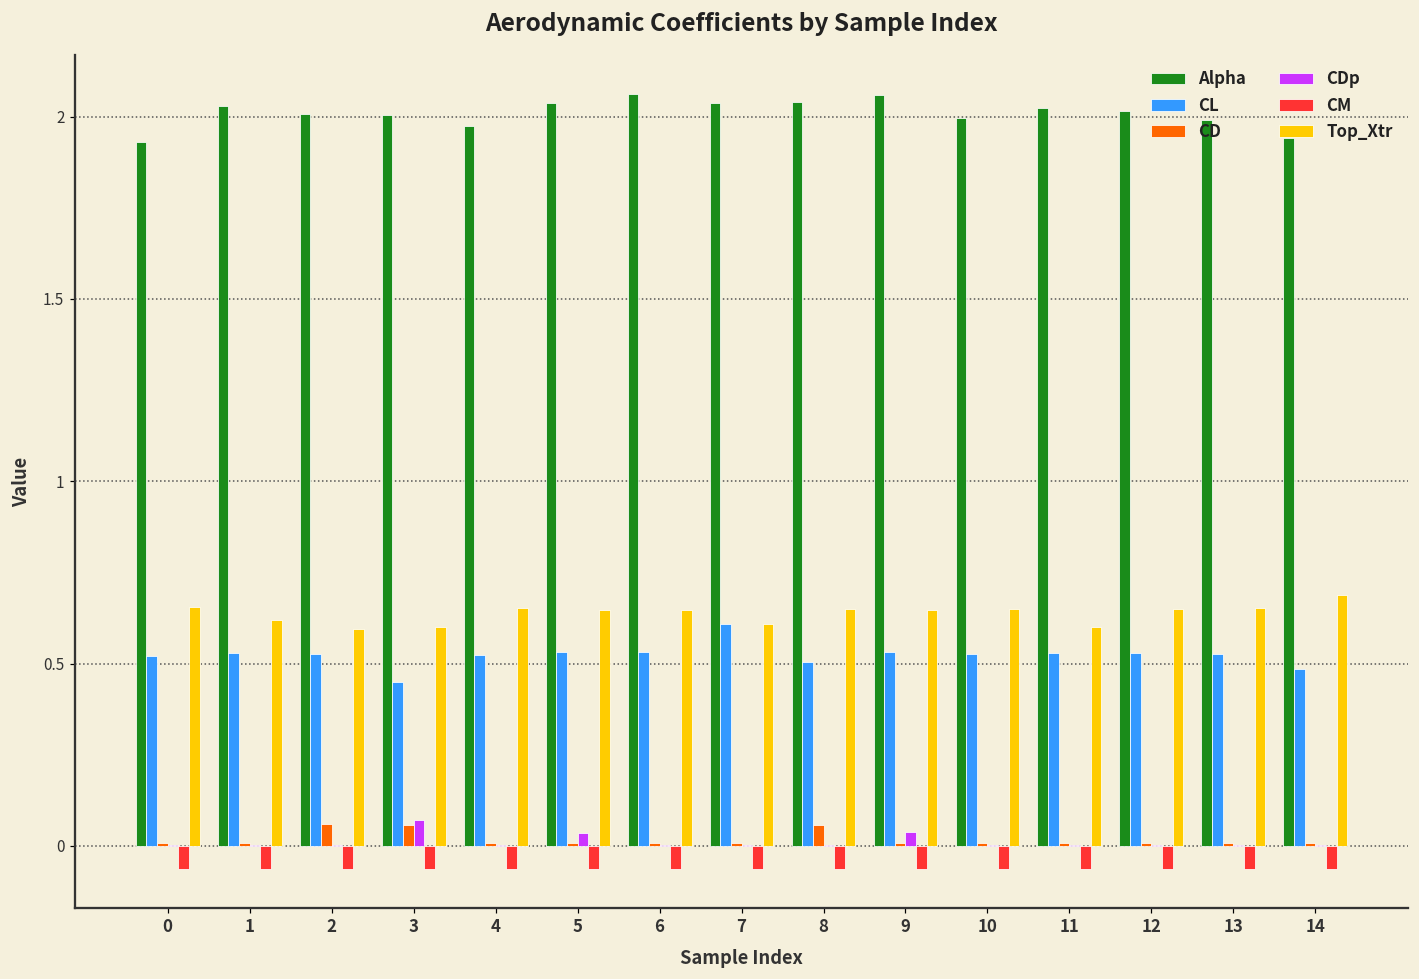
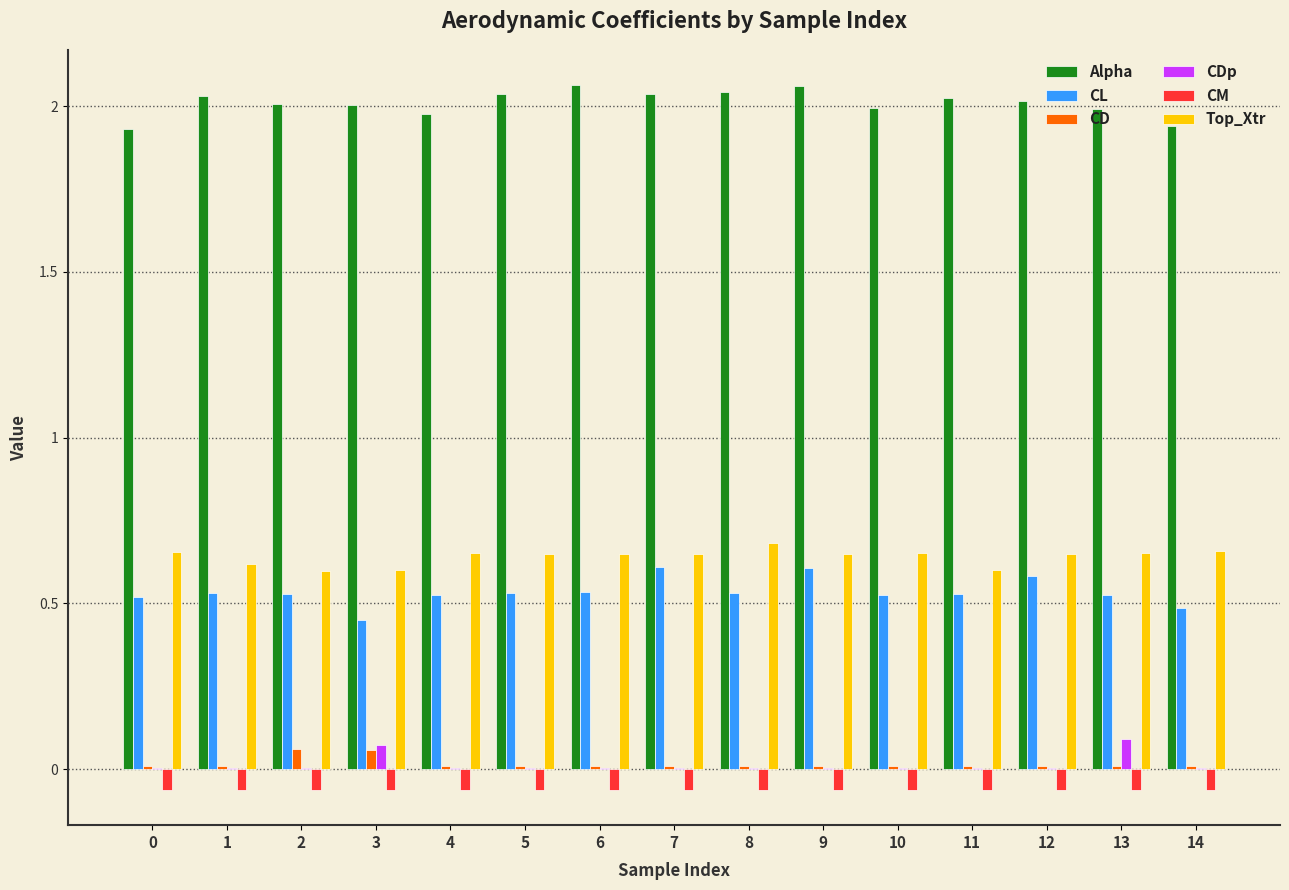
  {
    "Alpha": {
      "0": 1.93,
      "1": 2.03,
      "2": 2.01,
      "3": 2.00,
      "4": 1.98,
      "5": 2.04,
      "6": 2.06,
      "7": 2.04,
      "8": 2.04,
      "9": 2.06,
      "10": 2.00,
      "11": 2.02,
      "12": 2.01,
      "13": 1.99,
      "14": 1.94
    },
    "CL": {
      "0": 0.52,
      "1": 0.53,
      "2": 0.53,
      "3": 0.45,
      "4": 0.52,
      "5": 0.53,
      "6": 0.53,
      "7": 0.61,
-     "8": 0.51,
-     "9": 0.53,
+     "8": 0.53,
+     "9": 0.61,
      "10": 0.53,
      "11": 0.53,
-     "12": 0.53,
+     "12": 0.58,
      "13": 0.53,
      "14": 0.49
    },
    "CD": {
      "0": 0.01,
      "1": 0.01,
      "2": 0.06,
      "3": 0.06,
      "4": 0.01,
      "5": 0.01,
      "6": 0.01,
      "7": 0.01,
-     "8": 0.06,
+     "8": 0.01,
      "9": 0.01,
      "10": 0.01,
      "11": 0.01,
      "12": 0.01,
      "13": 0.01,
      "14": 0.01
    },
    "CDp": {
      "3": 0.07,
-     "5": 0.04,
-     "9": 0.04,
-     "13": 0.00
+     "5": 0.00,
+     "9": 0.00,
+     "13": 0.09
    },
    "CM": {
      "0": -0.06,
      "1": -0.06,
      "2": -0.06,
      "3": -0.06,
      "4": -0.06,
      "5": -0.06,
      "6": -0.06,
      "7": -0.06,
      "8": -0.06,
      "9": -0.06,
      "10": -0.06,
      "11": -0.06,
      "12": -0.06,
      "13": -0.06,
      "14": -0.06
    },
    "Top_Xtr": {
      "0": 0.66,
      "1": 0.62,
      "2": 0.60,
      "3": 0.60,
      "4": 0.65,
      "5": 0.65,
      "6": 0.65,
-     "7": 0.61,
-     "8": 0.65,
+     "7": 0.65,
+     "8": 0.68,
      "9": 0.65,
      "10": 0.65,
      "11": 0.60,
      "12": 0.65,
      "13": 0.65,
-     "14": 0.69
+     "14": 0.66
    }
  }
